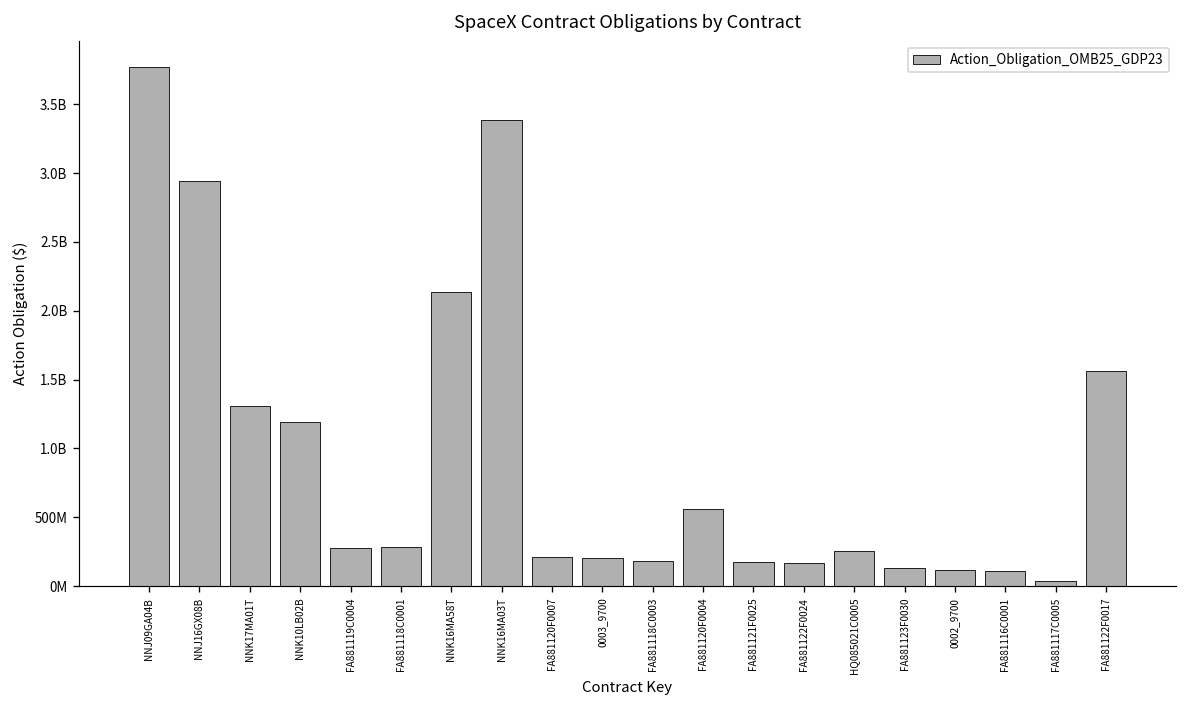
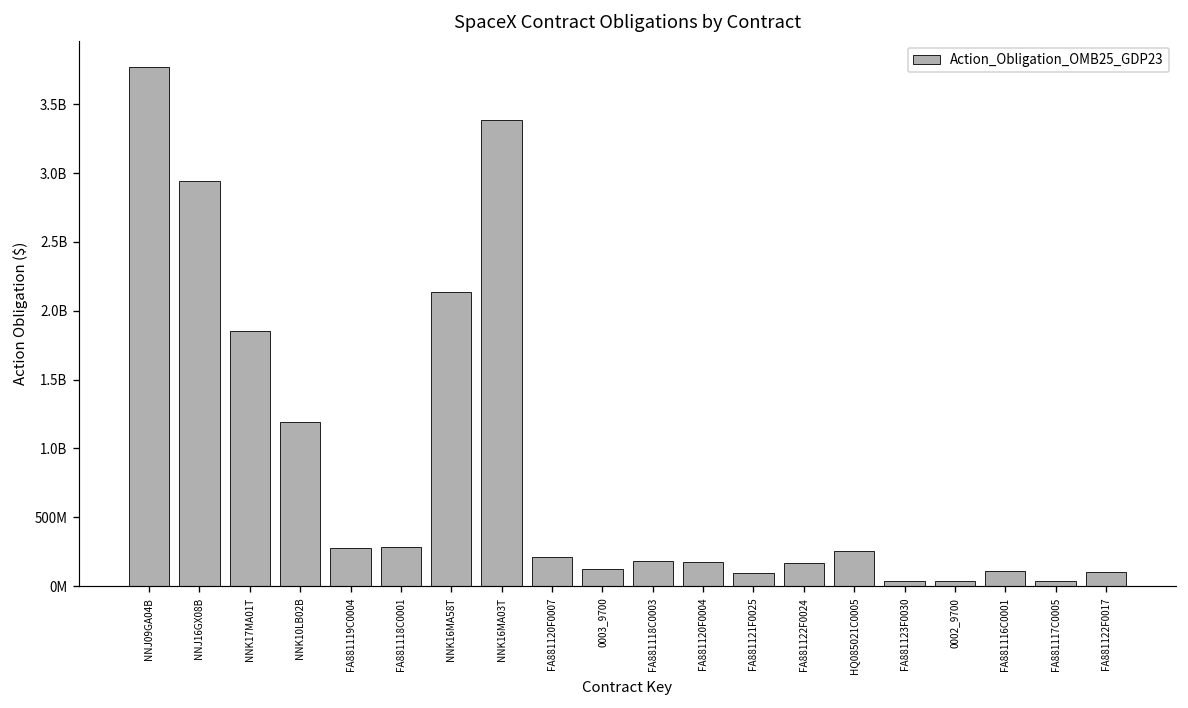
  {
    "NNJ09GA04B": 3770000000,
    "NNJ16GX08B": 2950000000,
-   "NNK17MA01T": 1310000000,
+   "NNK17MA01T": 1860000000,
    "NNK10LB02B": 1190000000,
    "FA881119C0004": 280000000,
    "FA881118C0001": 280000000,
    "NNK16MA58T": 2140000000,
    "NNK16MA03T": 3390000000,
    "FA881120F0007": 210000000,
-   "0003_9700": 200000000,
+   "0003_9700": 120000000,
    "FA881118C0003": 180000000,
-   "FA881120F0004": 560000000,
-   "FA881121F0025": 170000000,
+   "FA881120F0004": 180000000,
+   "FA881121F0025": 100000000,
    "FA881122F0024": 170000000,
    "HQ085021C0005": 250000000,
-   "FA881123F0030": 130000000,
-   "0002_9700": 110000000,
+   "FA881123F0030": 40000000,
+   "0002_9700": 40000000,
    "FA881116C0001": 110000000,
    "FA881117C0005": 40000000,
-   "FA881122F0017": 1560000000
+   "FA881122F0017": 100000000
  }
